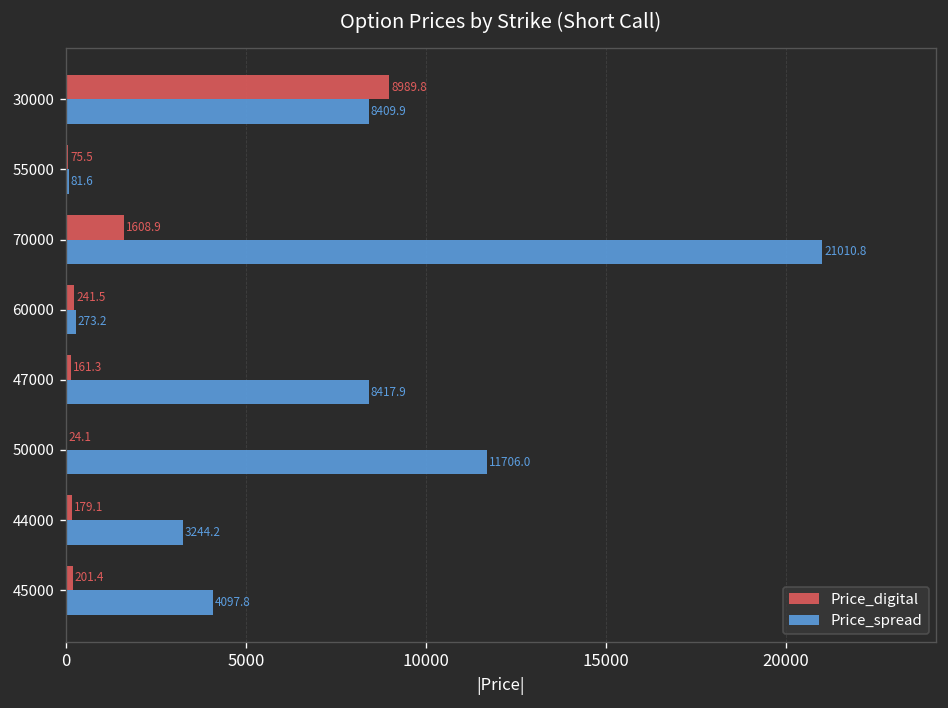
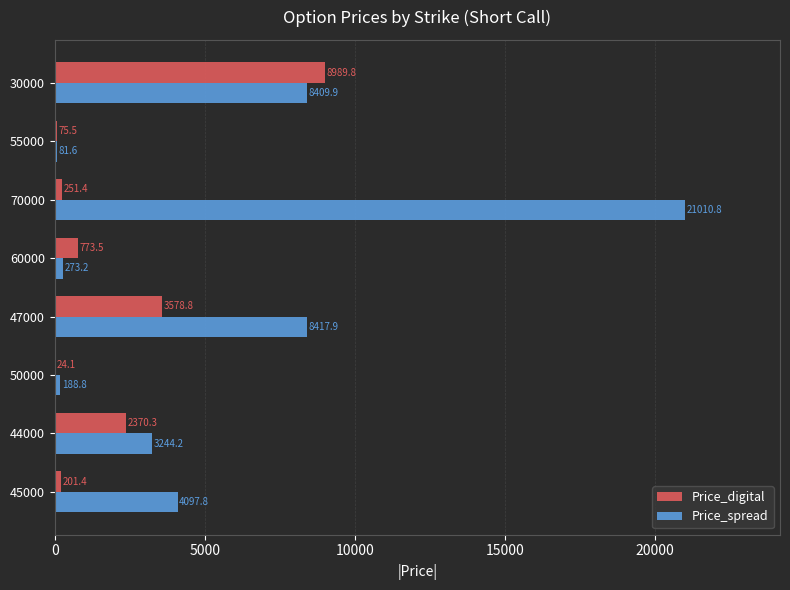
  {
    "Price_digital": {
      "30000": 8989.8,
      "55000": 75.5,
-     "70000": 1608.9,
-     "60000": 241.5,
-     "47000": 161.3,
+     "70000": 251.4,
+     "60000": 773.5,
+     "47000": 3578.8,
      "50000": 24.1,
-     "44000": 179.1,
+     "44000": 2370.3,
      "45000": 201.4
    },
    "Price_spread": {
      "30000": 8409.9,
      "55000": 81.6,
      "70000": 21010.8,
      "60000": 273.2,
      "47000": 8417.9,
-     "50000": 11706.0,
+     "50000": 188.8,
      "44000": 3244.2,
      "45000": 4097.8
    }
  }
